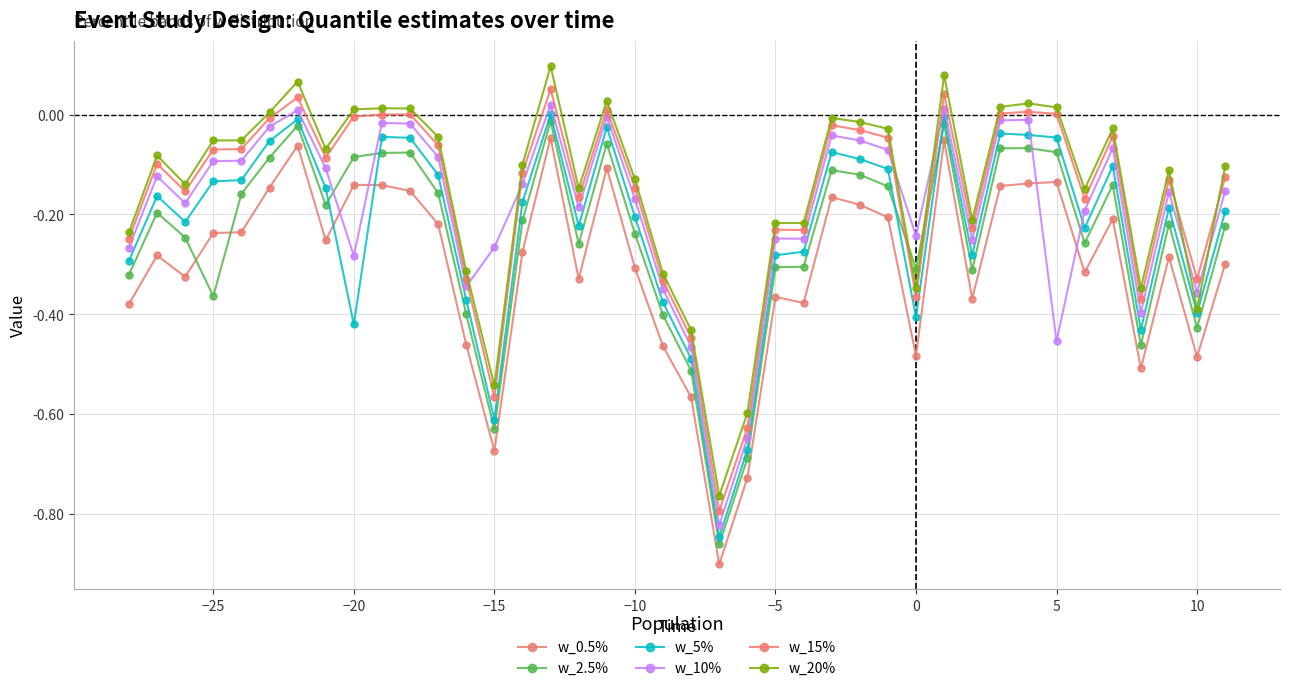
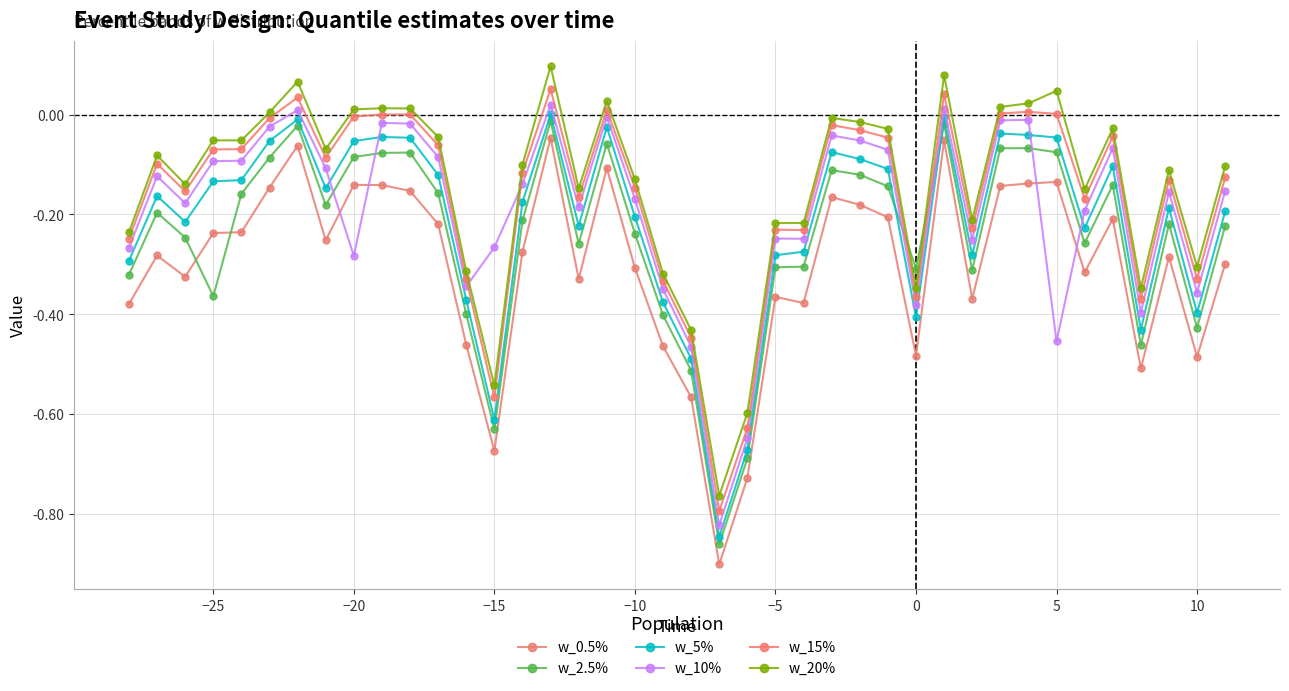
  {
    "w_2.5%": {
      "−25": -0.36,
      "−20": -0.08,
      "−15": -0.63,
      "−10": -0.24,
      "−5": -0.31,
      "0": -0.31,
      "5": -0.08,
      "10": -0.43
    },
    "w_5%": {
      "−25": -0.13,
-     "−20": -0.42,
+     "−20": -0.05,
      "−15": -0.61,
      "−10": -0.20,
      "−5": -0.28,
      "0": -0.41,
      "5": -0.05,
      "10": -0.40
    },
    "w_10%": {
      "−25": -0.09,
      "−20": -0.28,
      "−15": -0.27,
      "−10": -0.17,
      "−5": -0.25,
-     "0": -0.24,
+     "0": -0.38,
      "5": -0.45,
      "10": -0.36
    },
    "w_20%": {
      "−25": -0.05,
      "−20": 0.01,
      "−15": -0.54,
      "−10": -0.13,
      "−5": -0.22,
      "0": -0.35,
-     "5": 0.01,
-     "10": -0.39
+     "5": 0.05,
+     "10": -0.30
    }
  }
